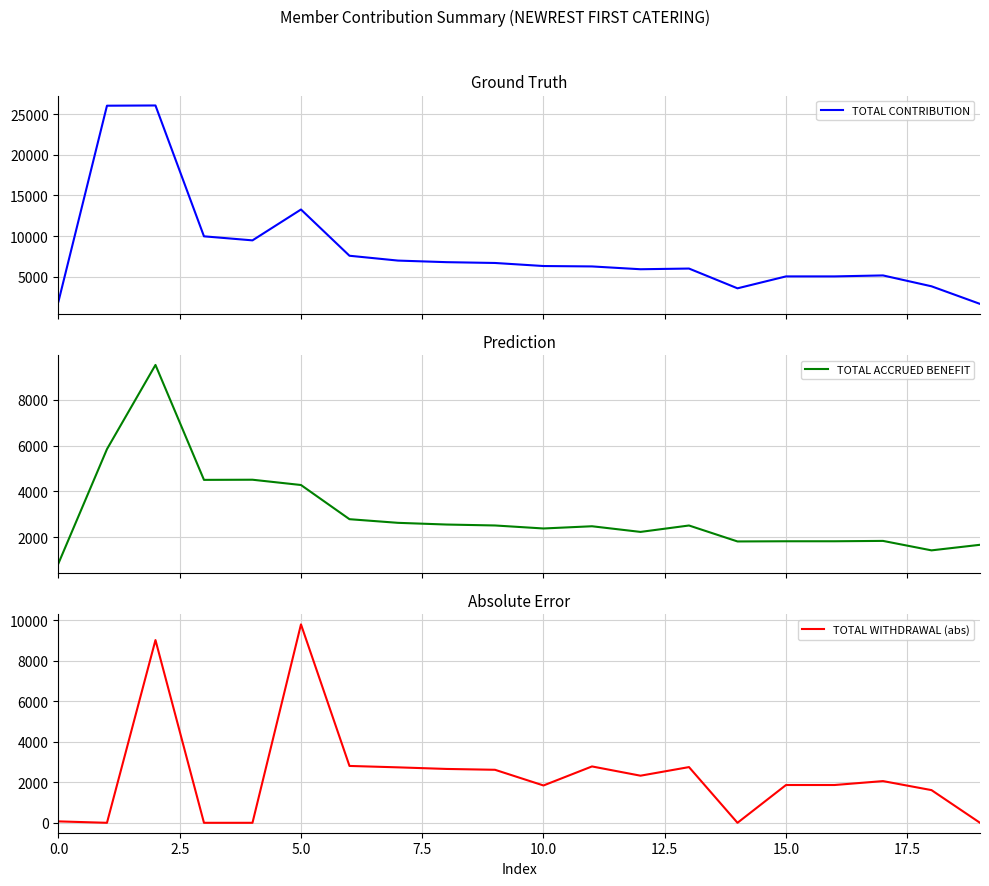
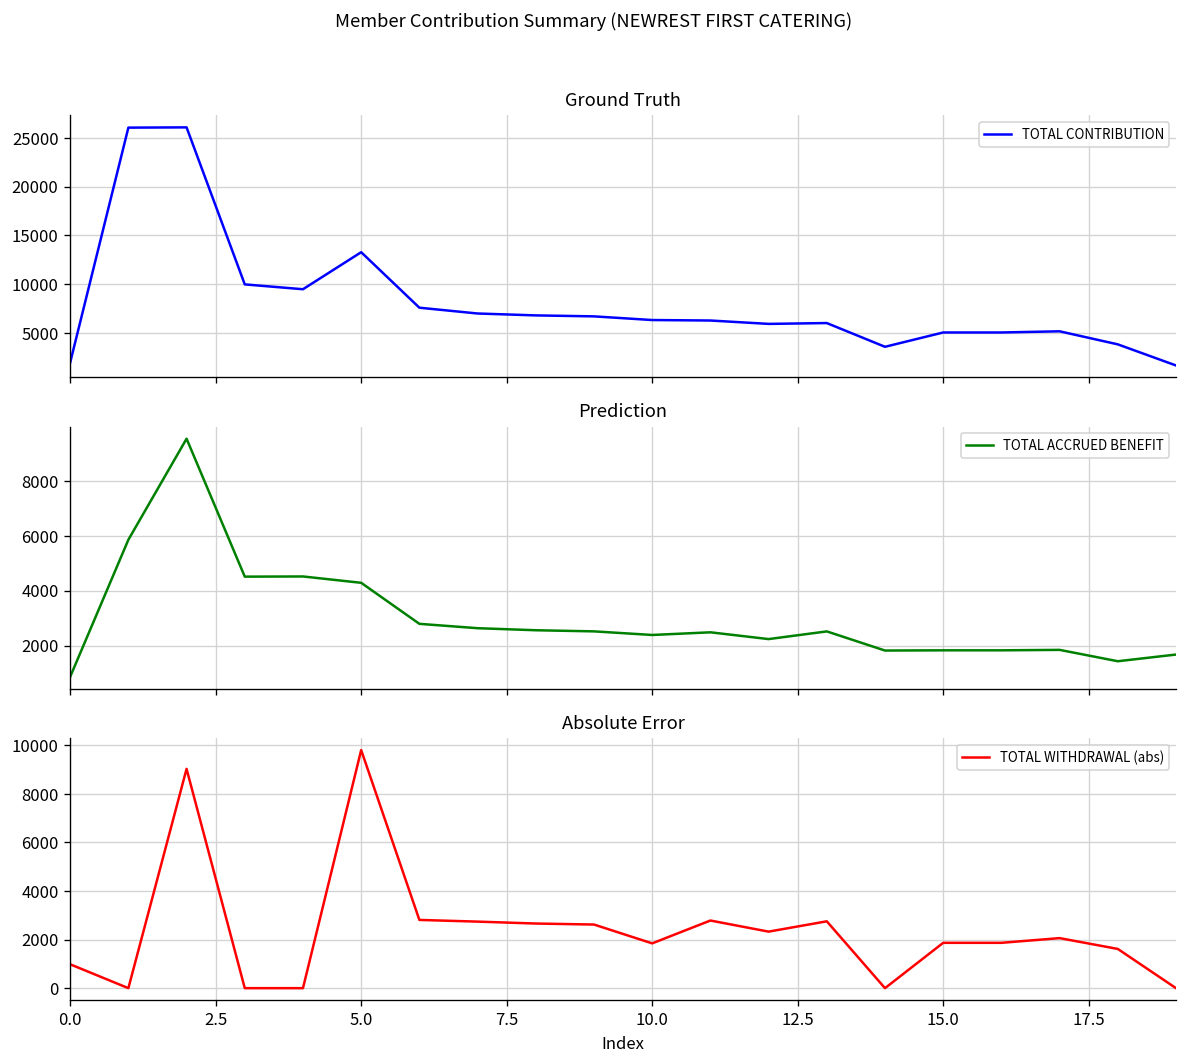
  {
    "Absolute Error": {
-     "0.0": 100,
+     "0.0": 1000,
      "5.0": 9800,
      "10.0": 1800,
      "15.0": 1900
    }
  }
